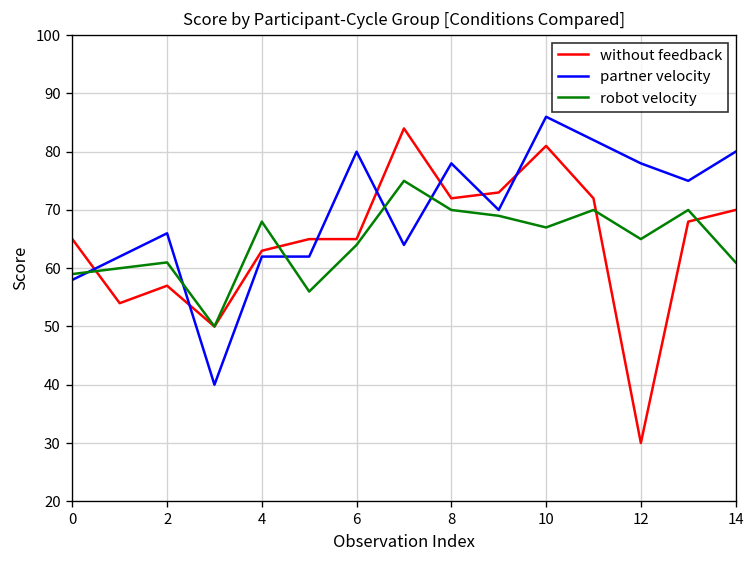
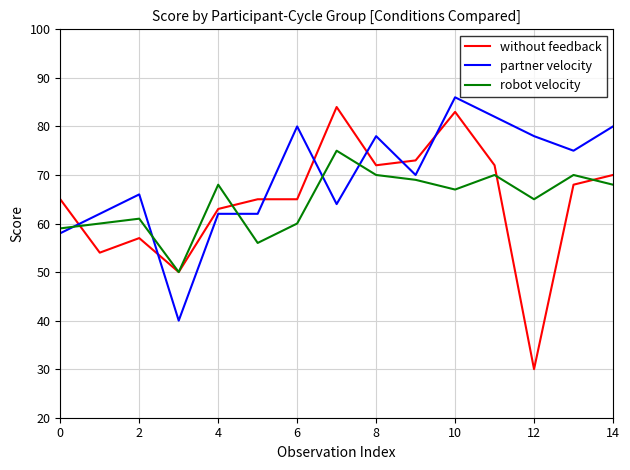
  {
    "without feedback": {
      "0": 65,
      "2": 57,
      "4": 63,
      "6": 65,
      "8": 72,
-     "10": 81,
+     "10": 83,
      "12": 30,
      "14": 70
    },
    "partner velocity": {
      "0": 58,
      "2": 66,
      "4": 62,
      "6": 80,
      "8": 78,
      "10": 86,
      "12": 78,
      "14": 80
    },
    "robot velocity": {
      "0": 59,
      "2": 61,
      "4": 68,
-     "6": 64,
+     "6": 60,
      "8": 70,
      "10": 67,
      "12": 65,
-     "14": 61
+     "14": 68
    }
  }
